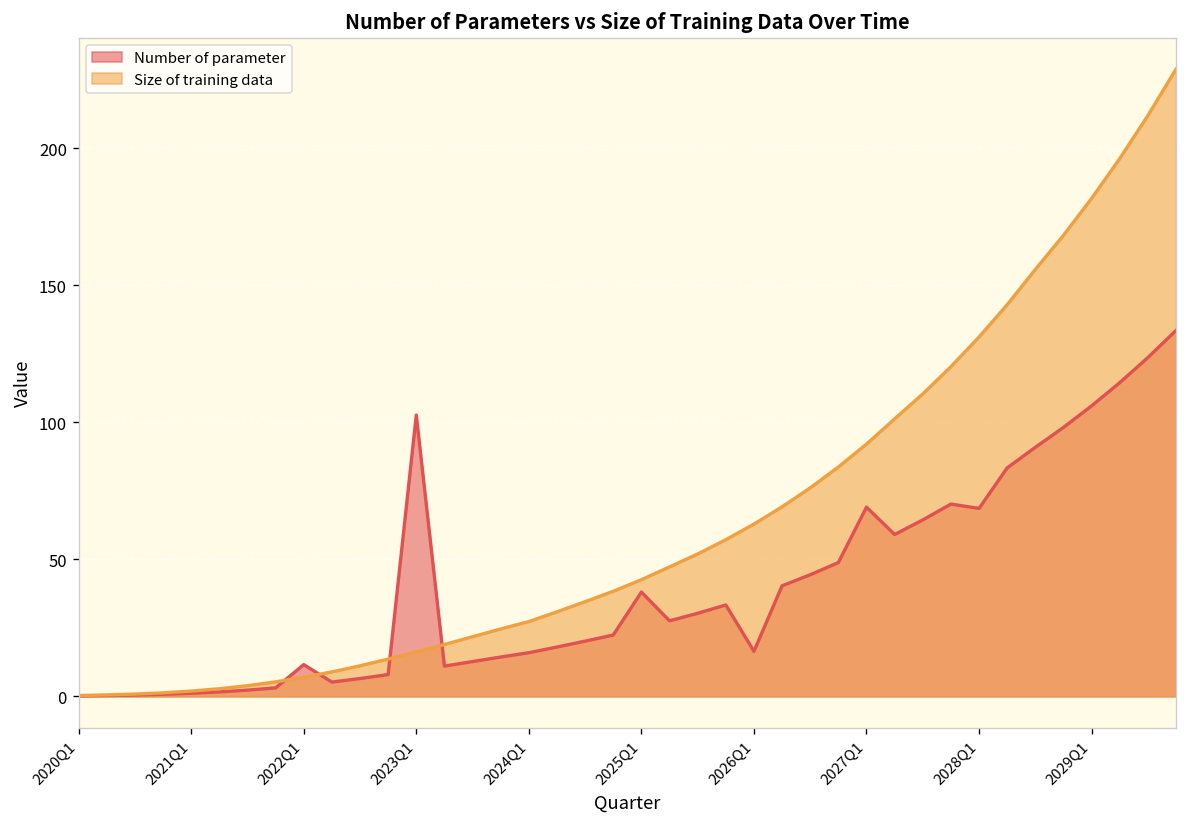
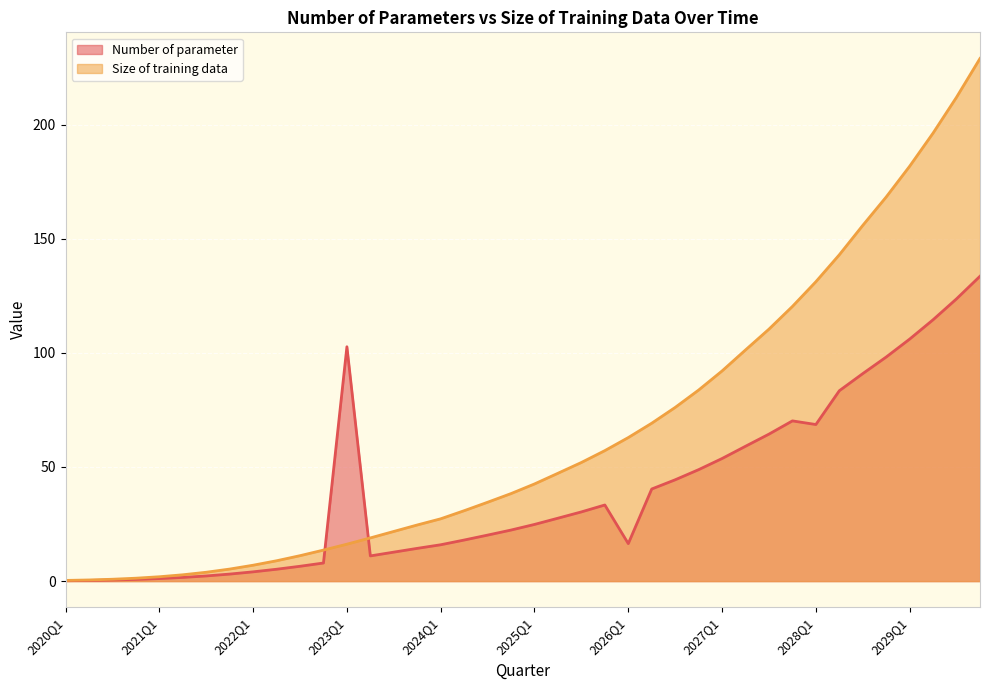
  {
    "Number of parameter": {
-     "2022Q1": 12,
+     "2022Q1": 4,
      "2023Q1": 103,
      "2024Q1": 16,
-     "2025Q1": 38,
+     "2025Q1": 25,
      "2026Q1": 16,
-     "2027Q1": 69,
+     "2027Q1": 54,
      "2028Q1": 69,
      "2029Q1": 106
    },
    "Size of training data": {
      "2022Q1": 7,
      "2023Q1": 16,
      "2024Q1": 27,
      "2025Q1": 43,
      "2026Q1": 63,
      "2027Q1": 92,
      "2028Q1": 131,
      "2029Q1": 182
    }
  }
